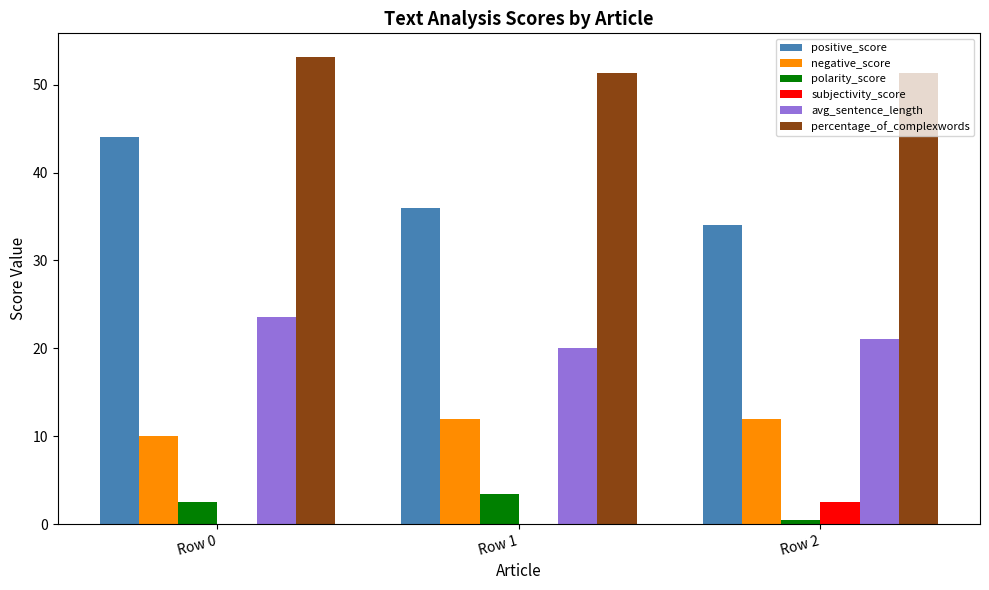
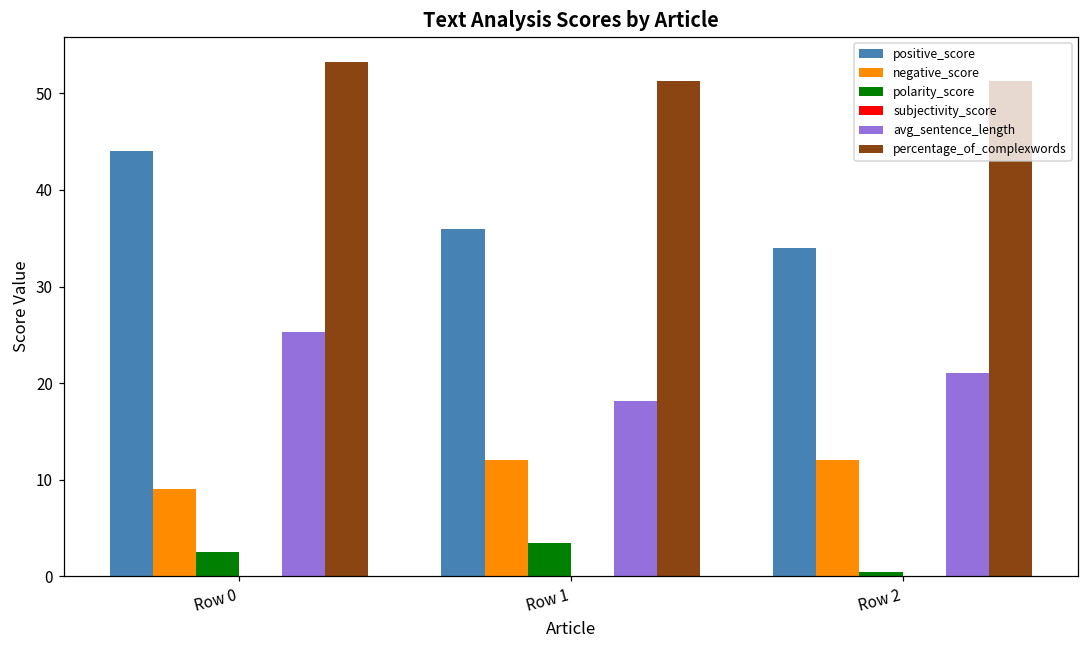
  {
    "positive_score": {
      "Row 0": 44,
      "Row 1": 36,
      "Row 2": 34
    },
    "negative_score": {
-     "Row 0": 10,
+     "Row 0": 9,
      "Row 1": 12,
      "Row 2": 12
    },
    "polarity_score": {
      "Row 0": 3,
      "Row 1": 3,
      "Row 2": 1
    },
    "subjectivity_score": {
-     "Row 2": 3
+     "Row 2": 0
    },
    "avg_sentence_length": {
-     "Row 0": 24,
-     "Row 1": 20,
+     "Row 0": 25,
+     "Row 1": 18,
      "Row 2": 21
    },
    "percentage_of_complexwords": {
      "Row 0": 53,
      "Row 1": 51
    }
  }
